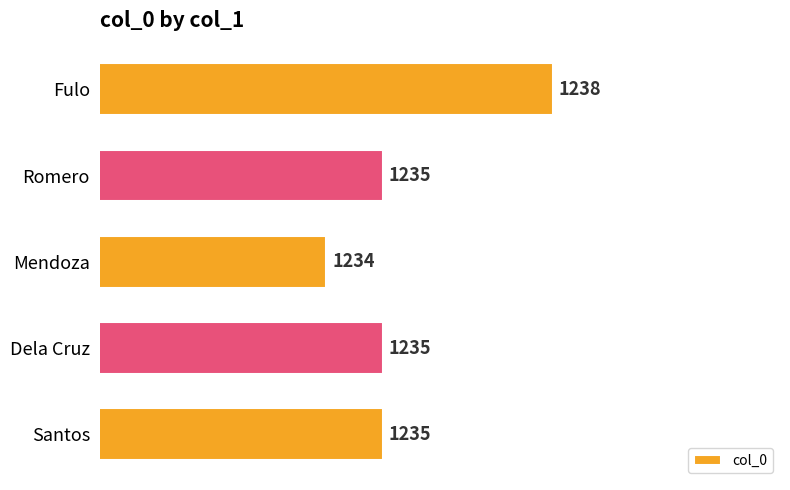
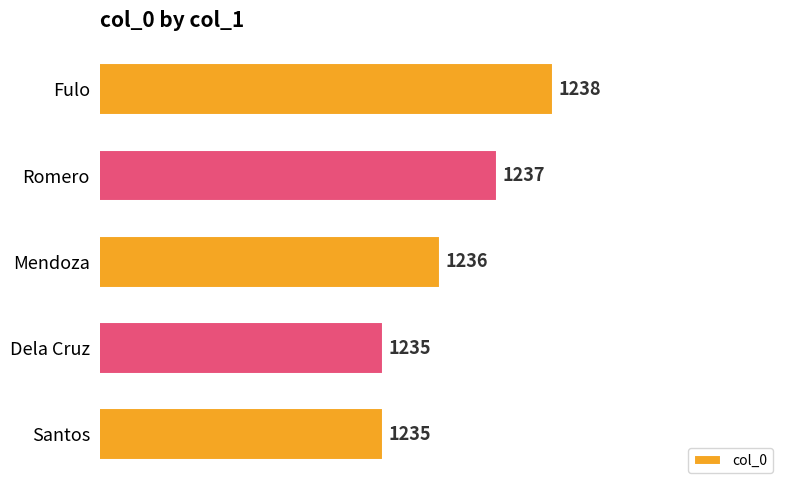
  {
    "Fulo": 1238,
-   "Romero": 1235,
-   "Mendoza": 1234,
+   "Romero": 1237,
+   "Mendoza": 1236,
    "Dela Cruz": 1235,
    "Santos": 1235
  }
